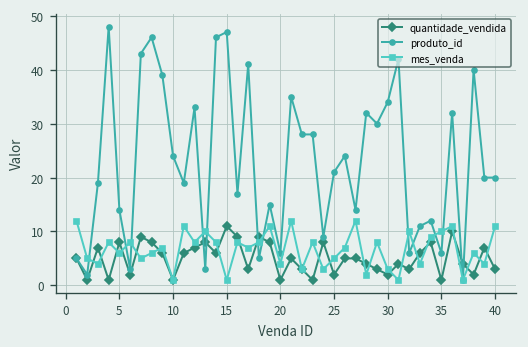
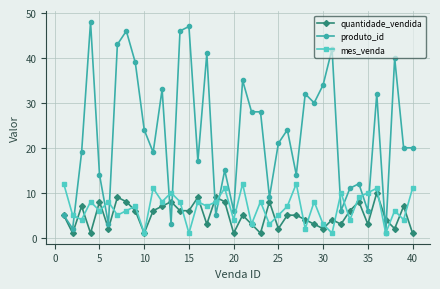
  {
    "quantidade_vendida": {
      "5": 8,
-     "15": 11,
+     "15": 6,
      "20": 1,
      "25": 2,
      "30": 2,
-     "35": 1,
-     "40": 3
+     "35": 3,
+     "40": 1
    }
  }
